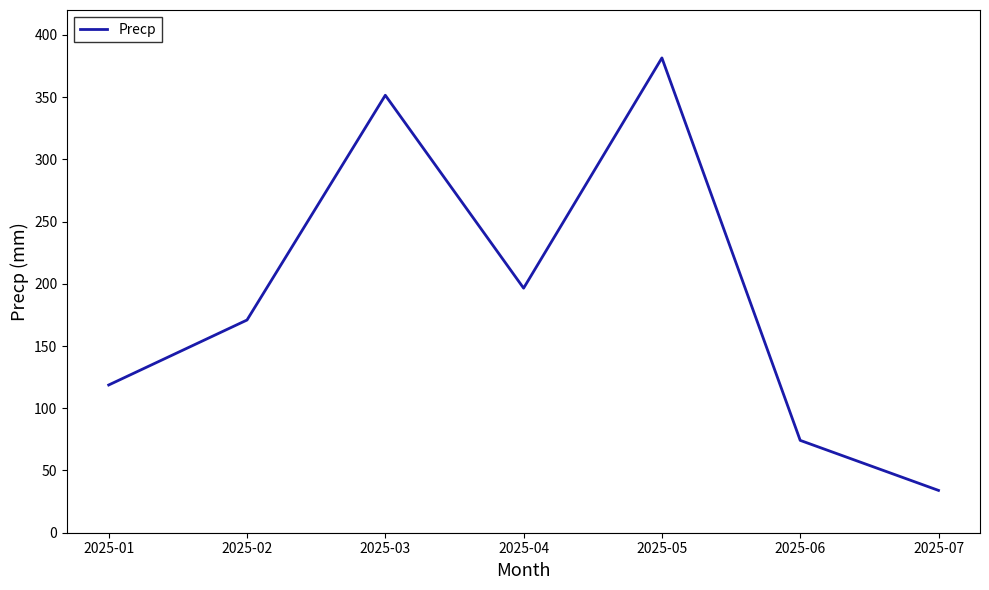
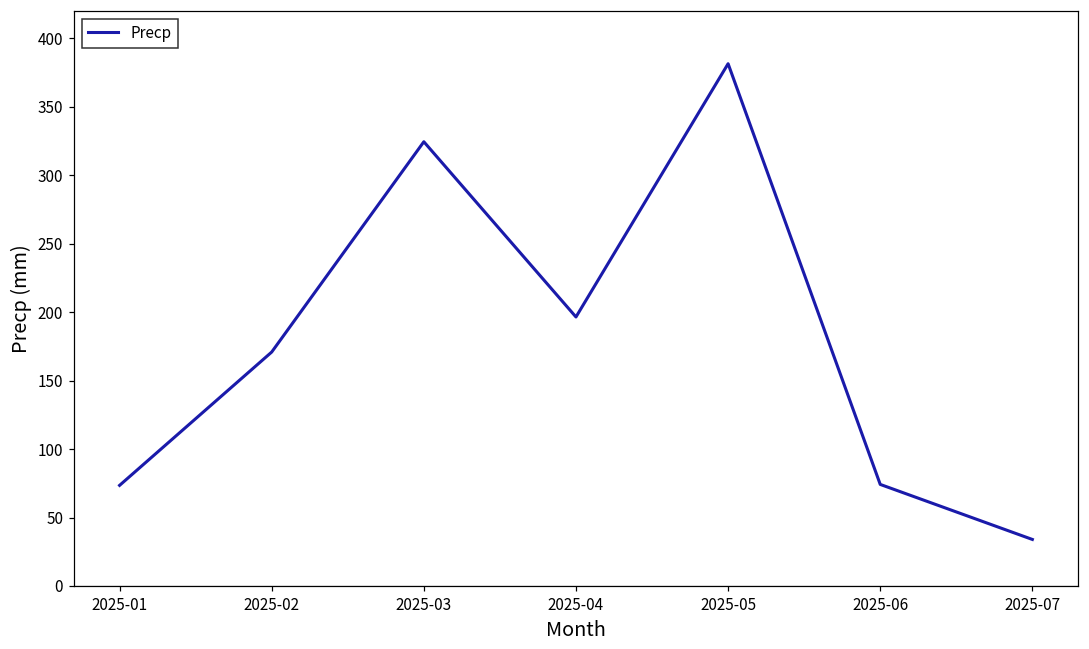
  {
-   "2025-01": 119,
+   "2025-01": 74,
    "2025-02": 171,
-   "2025-03": 352,
+   "2025-03": 325,
    "2025-04": 197,
    "2025-05": 382,
    "2025-06": 74,
    "2025-07": 34
  }
